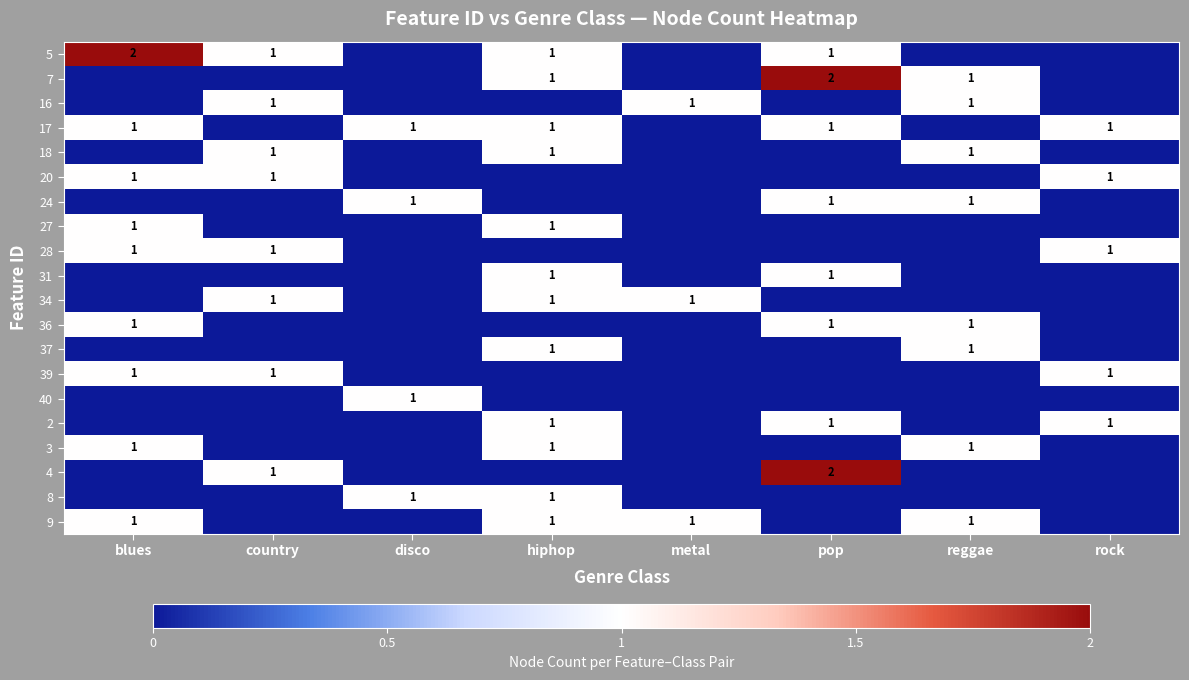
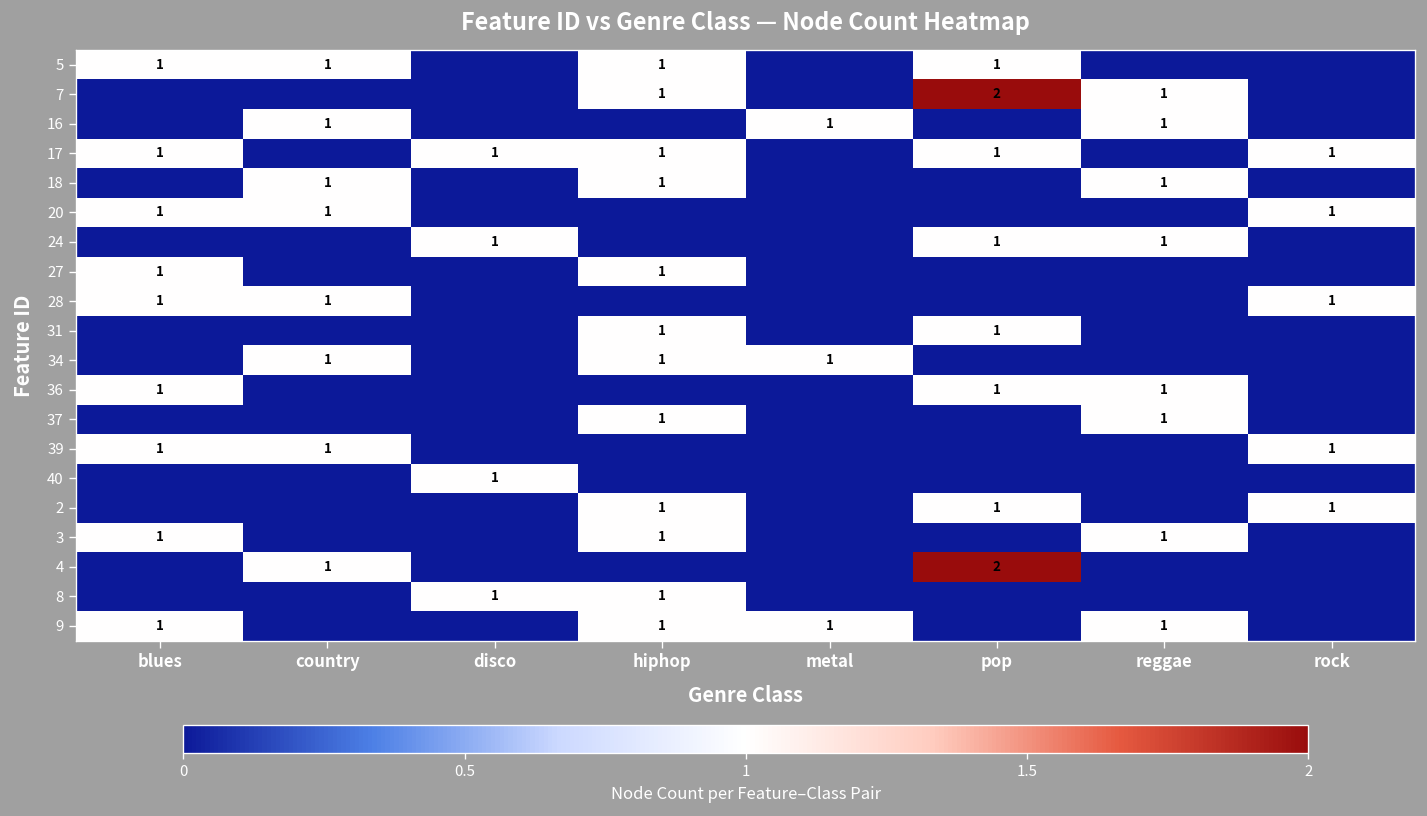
  {
    "5": {
-     "blues": 2,
+     "blues": 1,
      "country": 1,
      "hiphop": 1,
      "pop": 1
    },
    "7": {
      "hiphop": 1,
      "pop": 2,
      "reggae": 1
    },
    "16": {
      "country": 1,
      "metal": 1,
      "reggae": 1
    },
    "17": {
      "blues": 1,
      "disco": 1,
      "hiphop": 1,
      "pop": 1,
      "rock": 1
    },
    "18": {
      "country": 1,
      "hiphop": 1,
      "reggae": 1
    },
    "20": {
      "blues": 1,
      "country": 1,
      "rock": 1
    },
    "24": {
      "disco": 1,
      "pop": 1,
      "reggae": 1
    },
    "27": {
      "blues": 1,
      "hiphop": 1
    },
    "28": {
      "blues": 1,
      "country": 1,
      "rock": 1
    },
    "31": {
      "hiphop": 1,
      "pop": 1
    },
    "34": {
      "country": 1,
      "hiphop": 1,
      "metal": 1
    },
    "36": {
      "blues": 1,
      "pop": 1,
      "reggae": 1
    },
    "37": {
      "hiphop": 1,
      "reggae": 1
    },
    "39": {
      "blues": 1,
      "country": 1,
      "rock": 1
    },
    "40": {
      "disco": 1
    },
    "2": {
      "hiphop": 1,
      "pop": 1,
      "rock": 1
    },
    "3": {
      "blues": 1,
      "hiphop": 1,
      "reggae": 1
    },
    "4": {
      "country": 1,
      "pop": 2
    },
    "8": {
      "disco": 1,
      "hiphop": 1
    },
    "9": {
      "blues": 1,
      "hiphop": 1,
      "metal": 1,
      "reggae": 1
    }
  }
